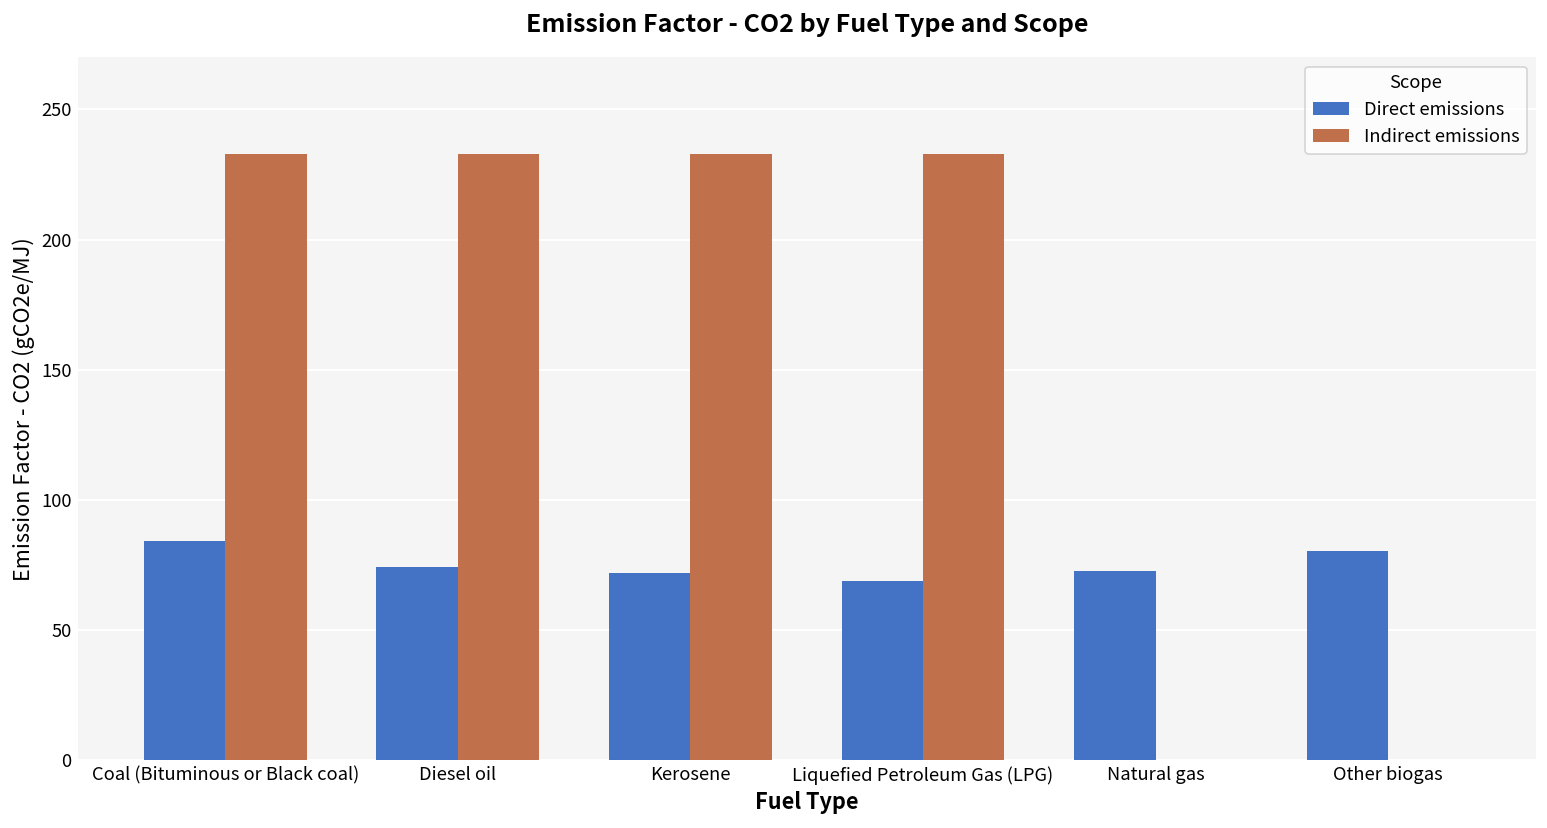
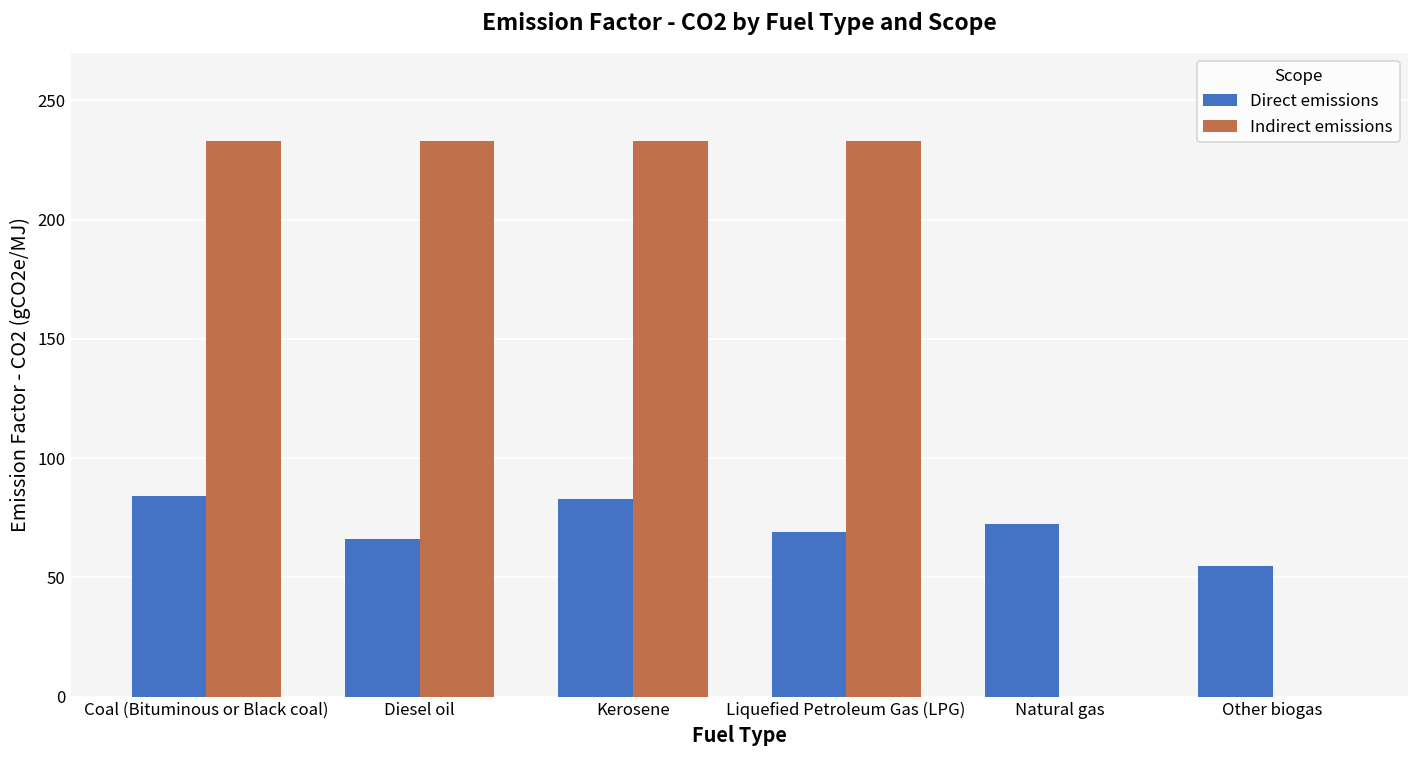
  {
    "Direct emissions": {
      "Coal (Bituminous or Black coal)": 84,
-     "Diesel oil": 74,
-     "Kerosene": 72,
+     "Diesel oil": 66,
+     "Kerosene": 83,
      "Liquefied Petroleum Gas (LPG)": 69,
      "Natural gas": 73,
-     "Other biogas": 80
+     "Other biogas": 55
    },
    "Indirect emissions": {
      "Coal (Bituminous or Black coal)": 233,
      "Diesel oil": 233,
      "Kerosene": 233,
      "Liquefied Petroleum Gas (LPG)": 233,
      "Natural gas": 0,
      "Other biogas": 0
    }
  }
